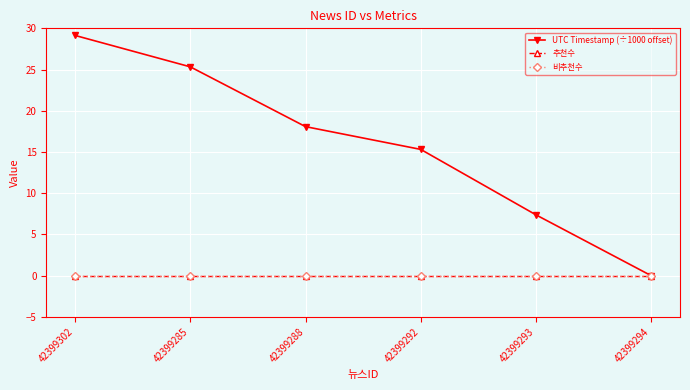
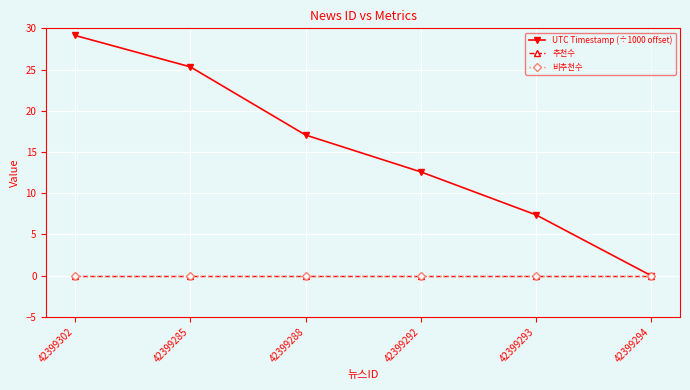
  {
    "UTC Timestamp (÷1000 offset)": {
      "42399302": 29,
      "42399285": 25,
-     "42399288": 18,
-     "42399292": 15,
+     "42399288": 17,
+     "42399292": 13,
      "42399293": 7
    },
    "비추천수": {
      "42399302": 0,
      "42399285": 0,
      "42399288": 0,
      "42399292": 0,
      "42399293": 0
    }
  }
